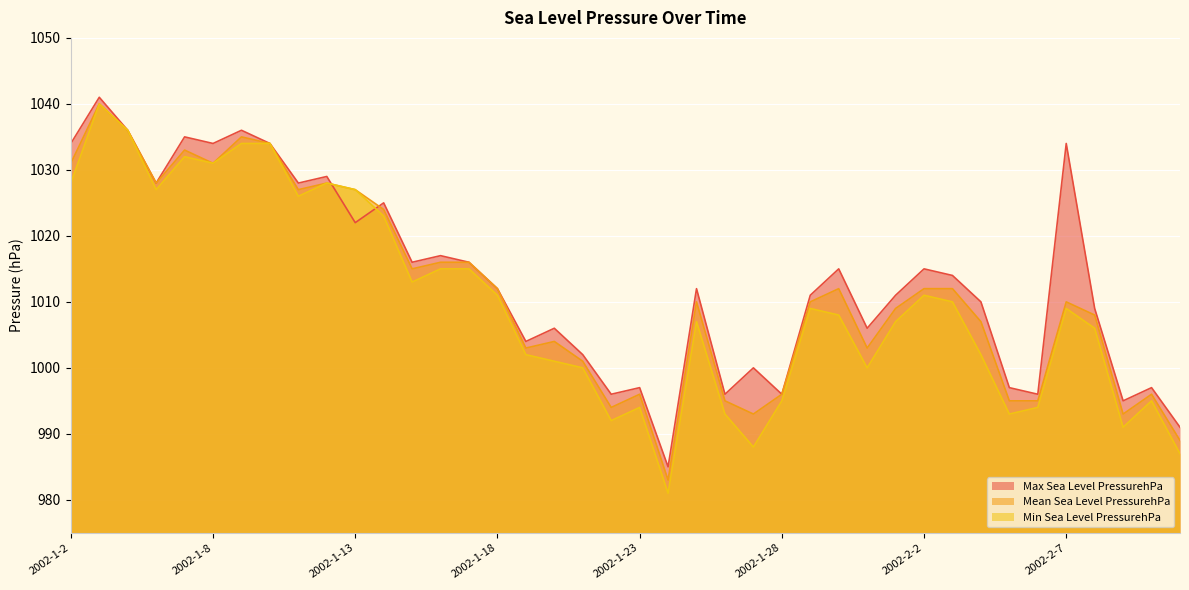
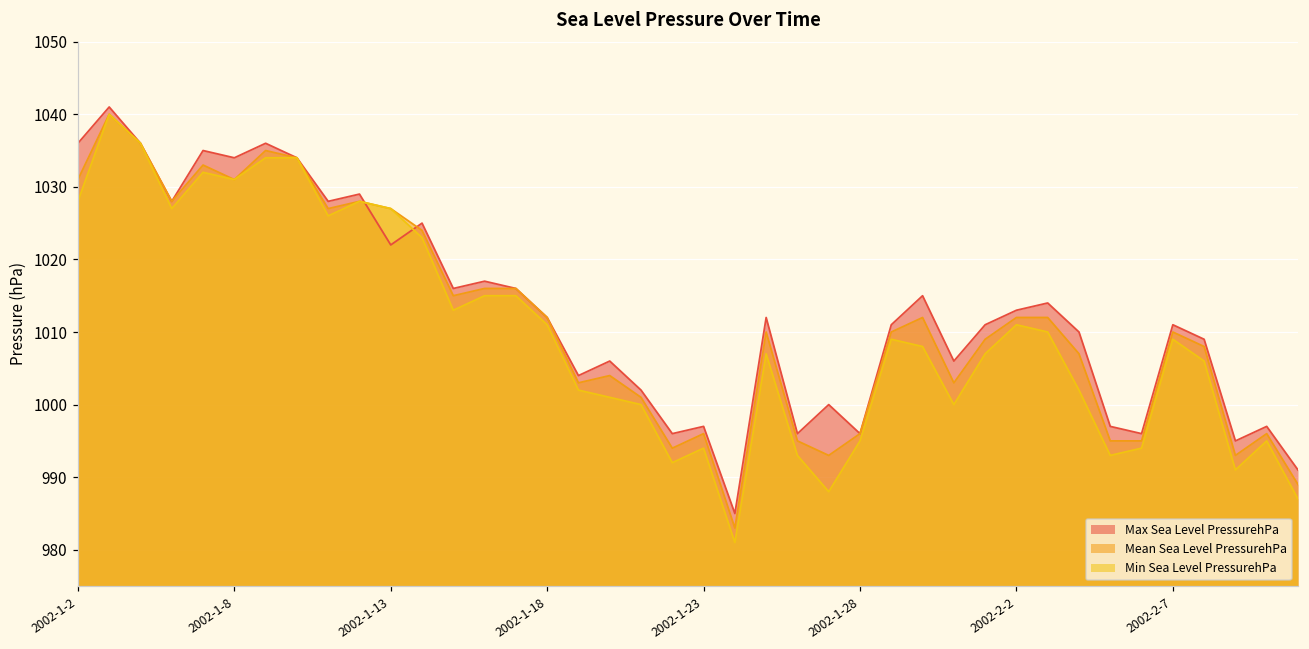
  {
    "Max Sea Level PressurehPa": {
-     "2002-1-2": 1034,
+     "2002-1-2": 1036,
      "2002-1-8": 1034,
      "2002-1-13": 1022,
      "2002-1-23": 997,
-     "2002-2-2": 1015,
-     "2002-2-7": 1034
+     "2002-2-2": 1013,
+     "2002-2-7": 1011
    }
  }
